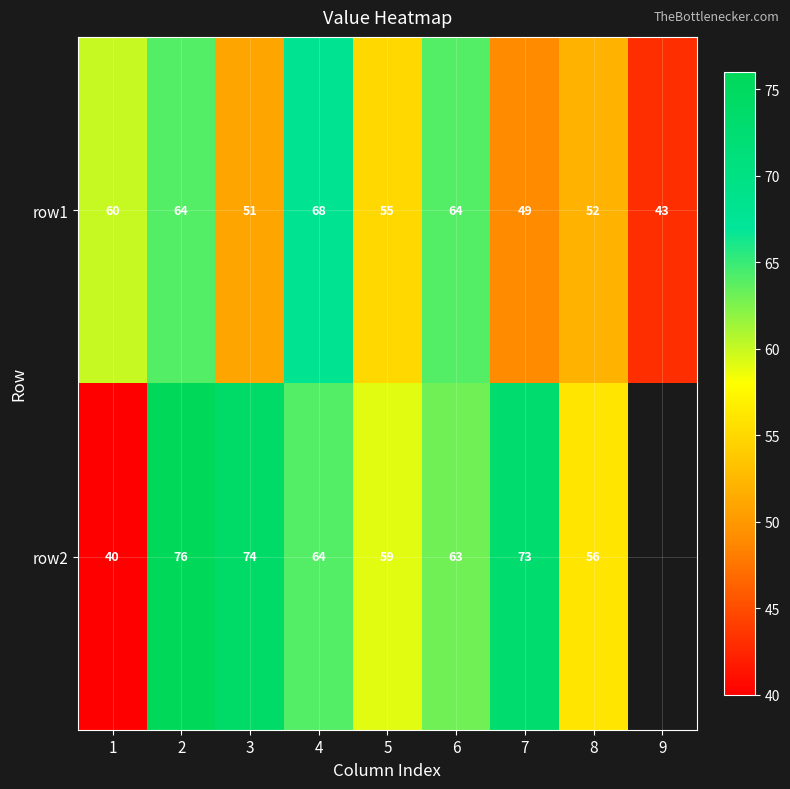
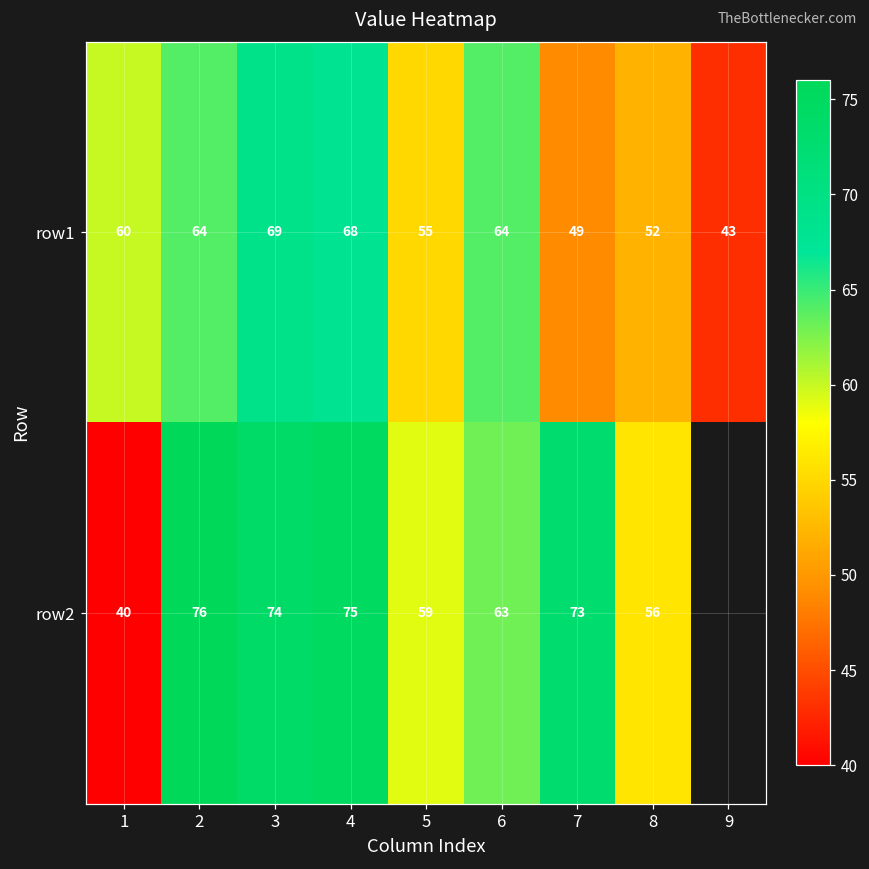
  {
    "row1": {
      "1": 60,
      "2": 64,
-     "3": 51,
+     "3": 69,
      "4": 68,
      "5": 55,
      "6": 64,
      "7": 49,
      "8": 52,
      "9": 43
    },
    "row2": {
      "1": 40,
      "2": 76,
      "3": 74,
-     "4": 64,
+     "4": 75,
      "5": 59,
      "6": 63,
      "7": 73,
      "8": 56
    }
  }
